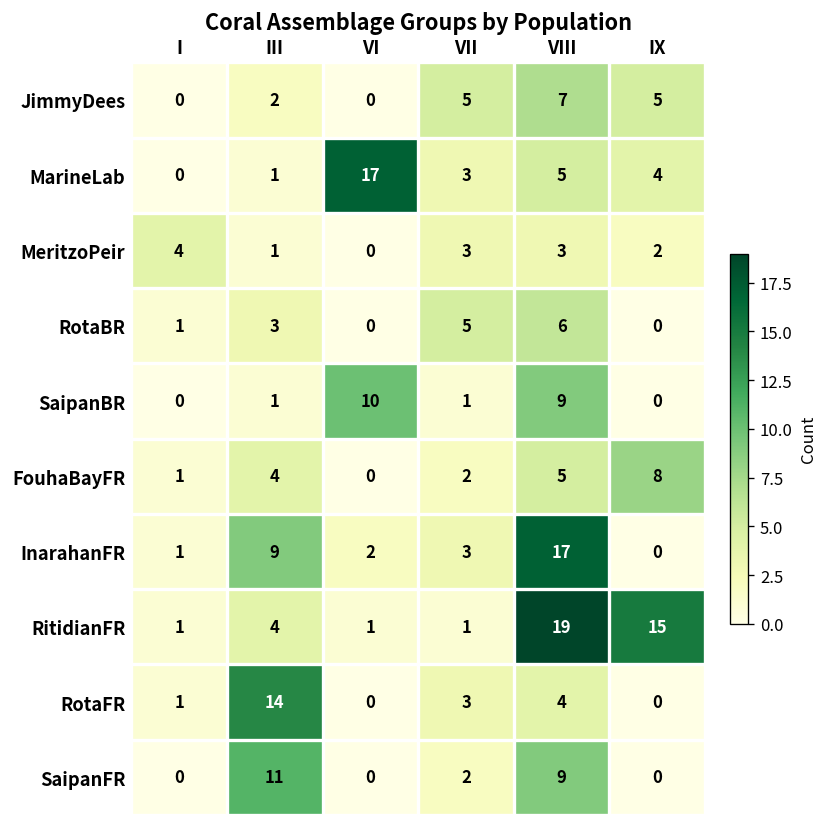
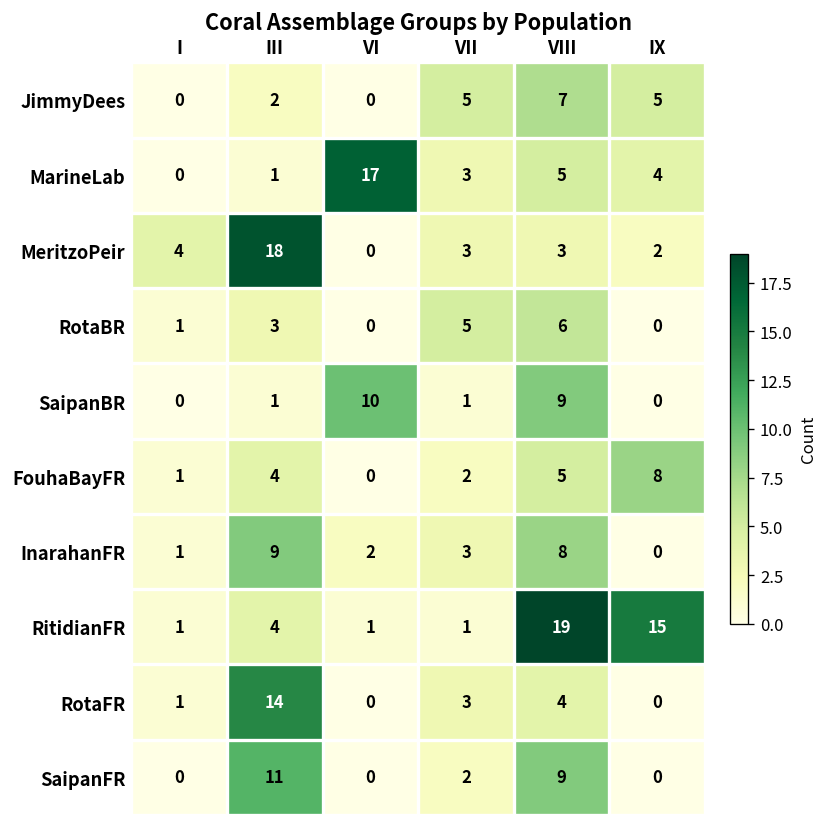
  {
    "JimmyDees": {
      "I": 0,
      "III": 2,
      "VI": 0,
      "VII": 5,
      "VIII": 7,
      "IX": 5
    },
    "MarineLab": {
      "I": 0,
      "III": 1,
      "VI": 17,
      "VII": 3,
      "VIII": 5,
      "IX": 4
    },
    "MeritzoPeir": {
      "I": 4,
-     "III": 1,
+     "III": 18,
      "VI": 0,
      "VII": 3,
      "VIII": 3,
      "IX": 2
    },
    "RotaBR": {
      "I": 1,
      "III": 3,
      "VI": 0,
      "VII": 5,
      "VIII": 6,
      "IX": 0
    },
    "SaipanBR": {
      "I": 0,
      "III": 1,
      "VI": 10,
      "VII": 1,
      "VIII": 9,
      "IX": 0
    },
    "FouhaBayFR": {
      "I": 1,
      "III": 4,
      "VI": 0,
      "VII": 2,
      "VIII": 5,
      "IX": 8
    },
    "InarahanFR": {
      "I": 1,
      "III": 9,
      "VI": 2,
      "VII": 3,
-     "VIII": 17,
+     "VIII": 8,
      "IX": 0
    },
    "RitidianFR": {
      "I": 1,
      "III": 4,
      "VI": 1,
      "VII": 1,
      "VIII": 19,
      "IX": 15
    },
    "RotaFR": {
      "I": 1,
      "III": 14,
      "VI": 0,
      "VII": 3,
      "VIII": 4,
      "IX": 0
    },
    "SaipanFR": {
      "I": 0,
      "III": 11,
      "VI": 0,
      "VII": 2,
      "VIII": 9,
      "IX": 0
    }
  }
